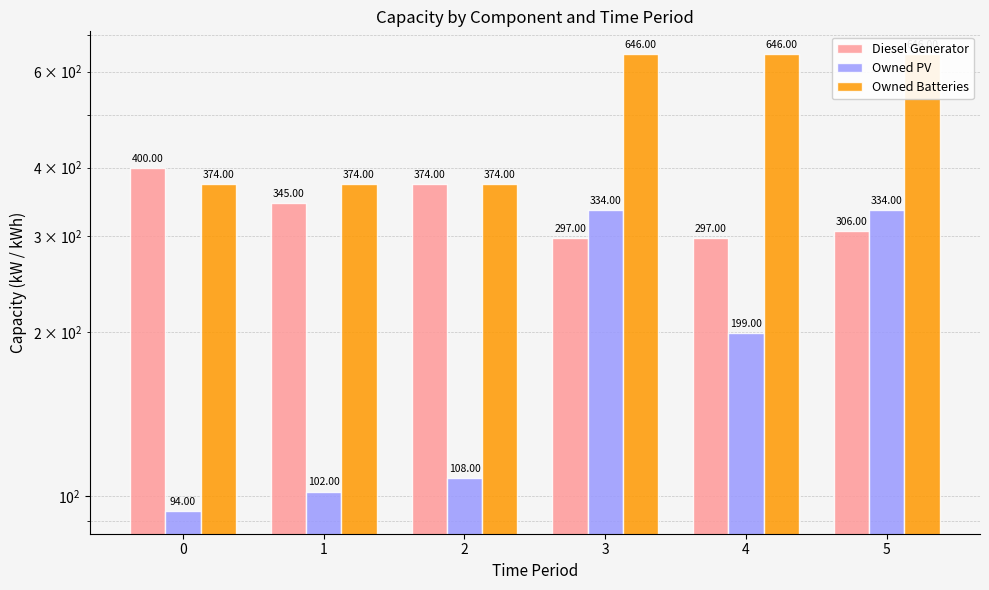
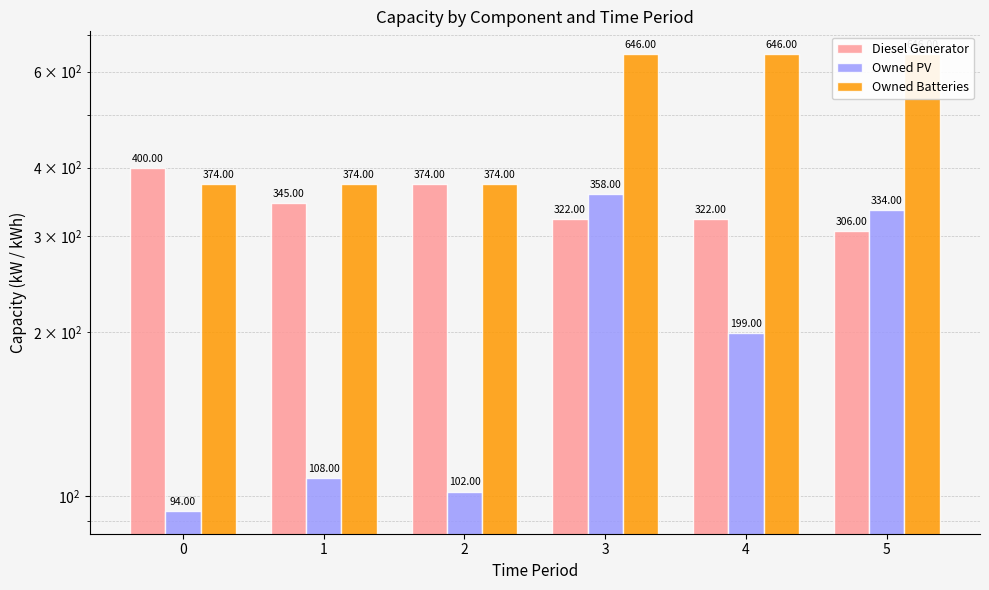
  {
    "Diesel Generator": {
      "0": 400.00,
      "1": 345.00,
      "2": 374.00,
-     "3": 297.00,
-     "4": 297.00,
+     "3": 322.00,
+     "4": 322.00,
      "5": 306.00
    },
    "Owned PV": {
      "0": 94.00,
-     "1": 102.00,
-     "2": 108.00,
-     "3": 334.00,
+     "1": 108.00,
+     "2": 102.00,
+     "3": 358.00,
      "4": 199.00,
      "5": 334.00
    },
    "Owned Batteries": {
      "0": 374.00,
      "1": 374.00,
      "2": 374.00,
      "3": 646.00,
      "4": 646.00
    }
  }
